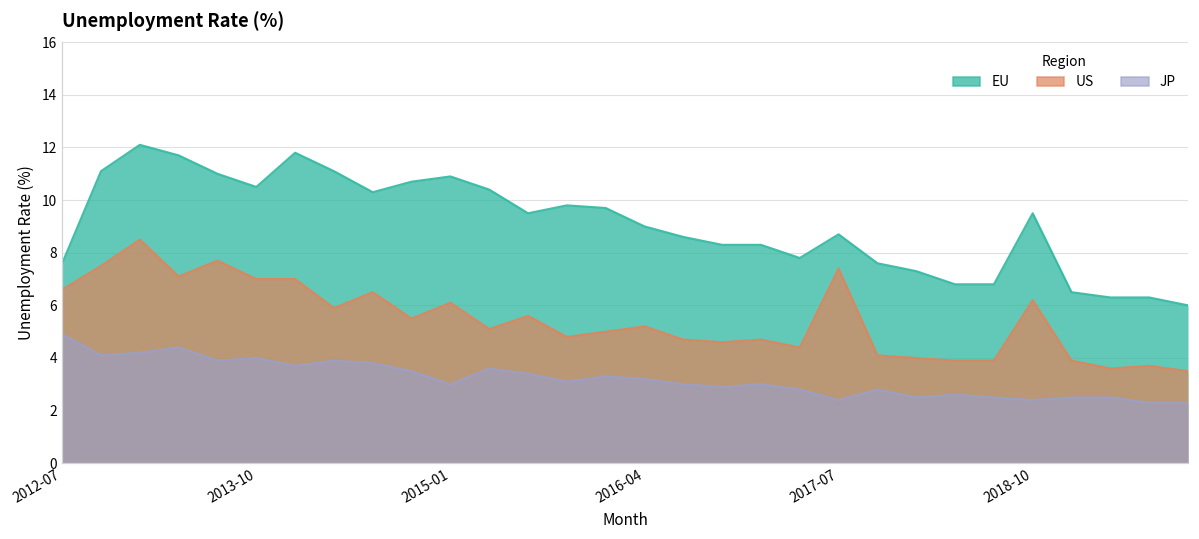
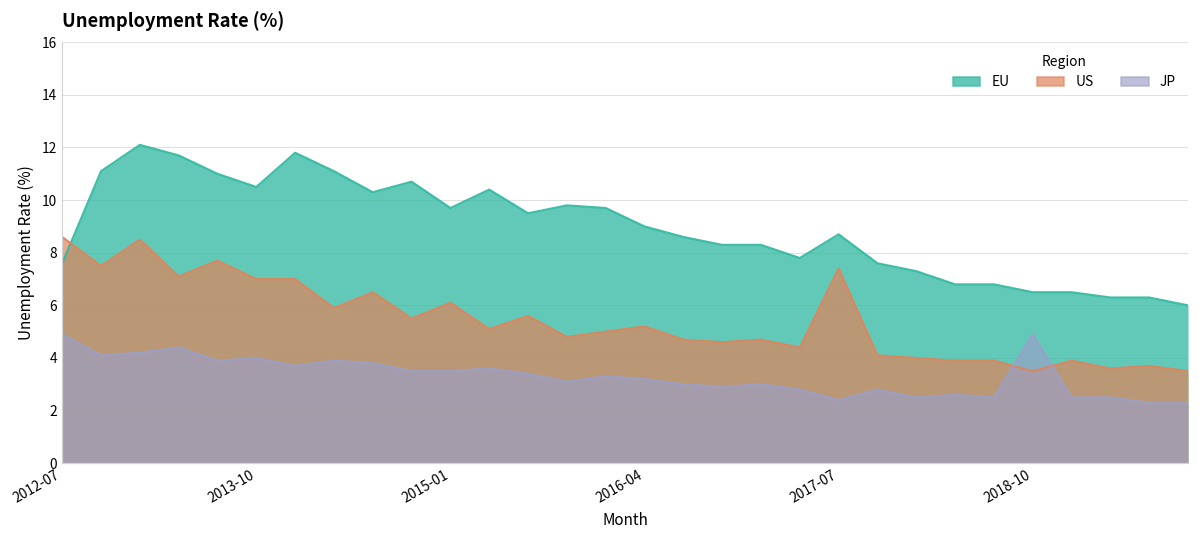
  {
    "EU": {
      "2012-07": 7.6,
      "2013-10": 10.5,
-     "2015-01": 10.9,
+     "2015-01": 9.7,
      "2016-04": 9.0,
      "2017-07": 8.7,
-     "2018-10": 9.5
+     "2018-10": 6.5
    },
    "US": {
-     "2012-07": 6.6,
+     "2012-07": 8.6,
      "2013-10": 7.0,
      "2015-01": 6.1,
      "2016-04": 5.2,
      "2017-07": 7.4,
-     "2018-10": 6.2
+     "2018-10": 3.5
    },
    "JP": {
      "2012-07": 4.9,
      "2013-10": 4.0,
-     "2015-01": 3.0,
+     "2015-01": 3.5,
      "2016-04": 3.2,
      "2017-07": 2.4,
-     "2018-10": 2.4
+     "2018-10": 4.9
    }
  }
